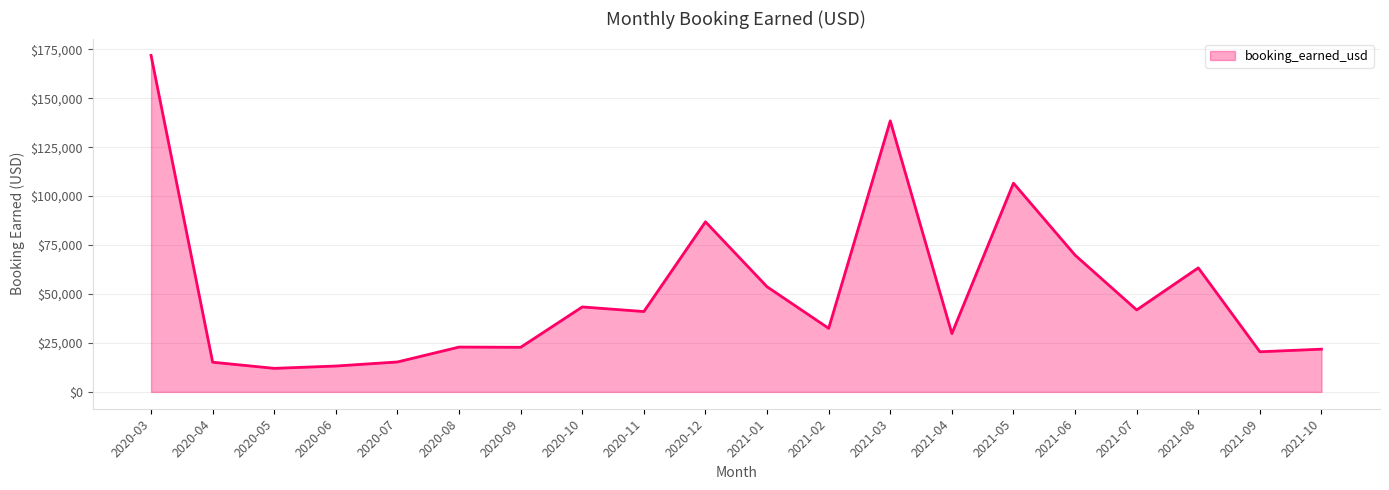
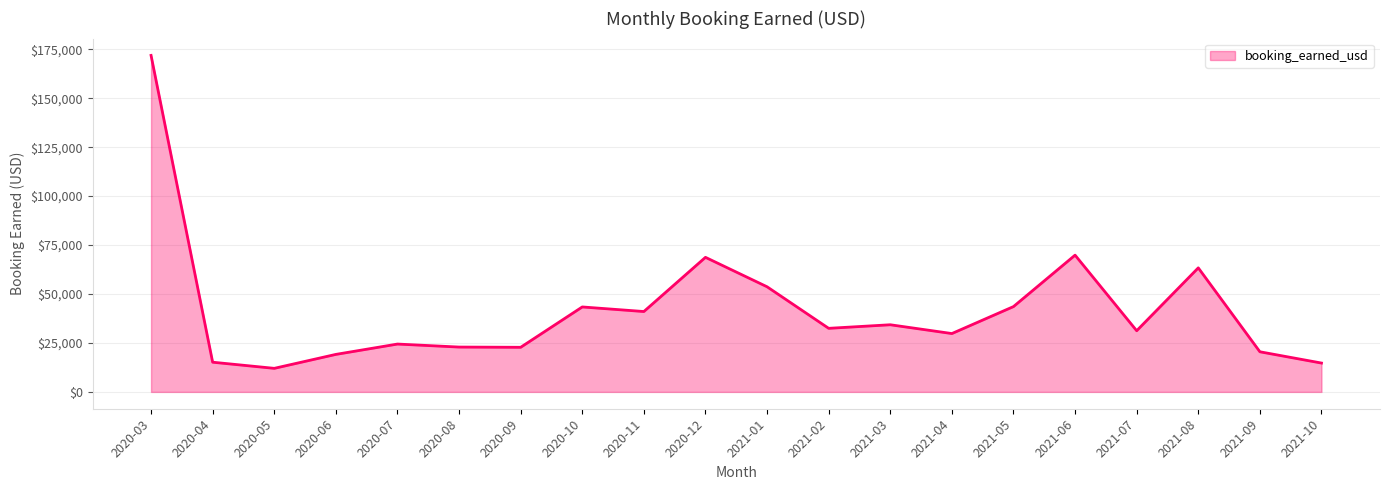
  {
    "2020-03": "$172,000",
    "2020-04": "$15,000",
    "2020-05": "$12,000",
-   "2020-06": "$13,000",
-   "2020-07": "$15,000",
+   "2020-06": "$19,000",
+   "2020-07": "$24,000",
    "2020-08": "$23,000",
    "2020-09": "$23,000",
    "2020-10": "$43,000",
    "2020-11": "$41,000",
-   "2020-12": "$87,000",
+   "2020-12": "$69,000",
    "2021-01": "$54,000",
    "2021-02": "$32,000",
-   "2021-03": "$138,000",
+   "2021-03": "$34,000",
    "2021-04": "$30,000",
-   "2021-05": "$107,000",
+   "2021-05": "$44,000",
    "2021-06": "$70,000",
-   "2021-07": "$42,000",
+   "2021-07": "$31,000",
    "2021-08": "$63,000",
    "2021-09": "$21,000",
-   "2021-10": "$22,000"
+   "2021-10": "$15,000"
  }
